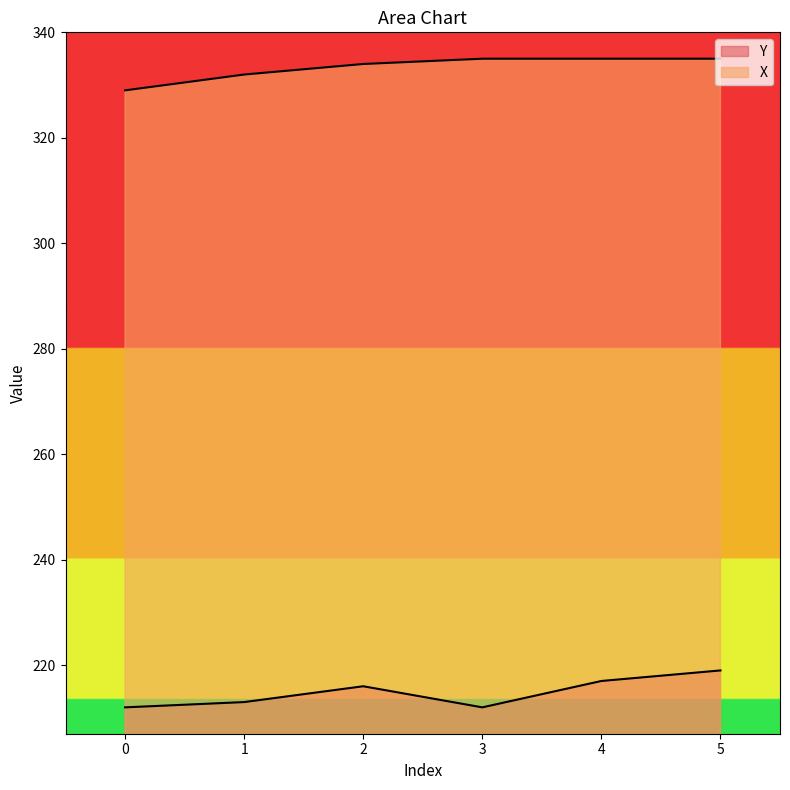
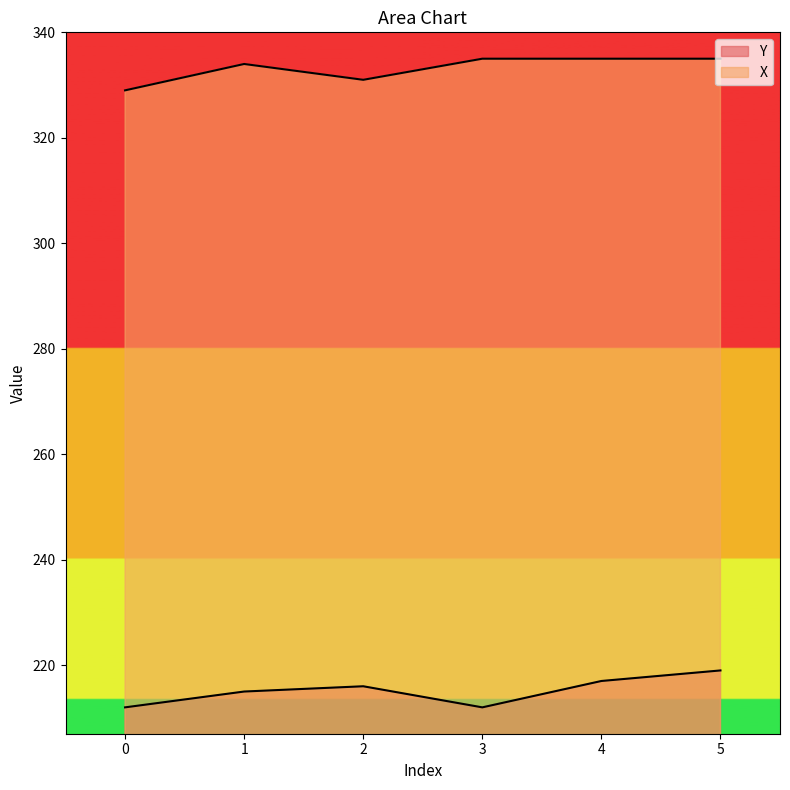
  {
    "Y": {
      "0": 212,
-     "1": 213,
+     "1": 215,
      "2": 216,
      "3": 212,
      "4": 217,
      "5": 219
    },
    "X": {
      "0": 329,
-     "1": 332,
-     "2": 334,
+     "1": 334,
+     "2": 331,
      "3": 335,
      "4": 335
    }
  }
